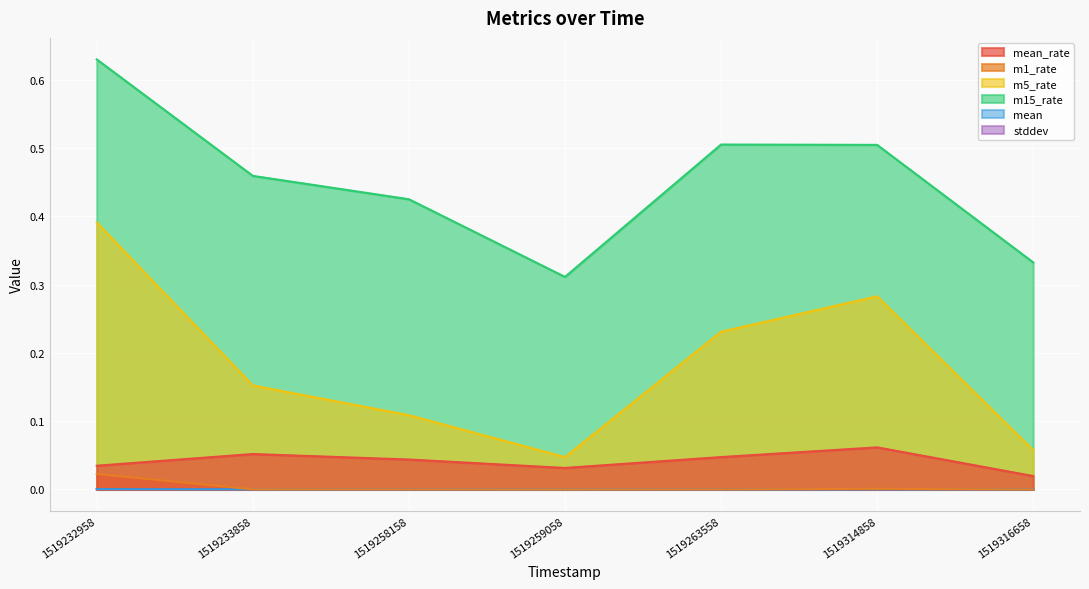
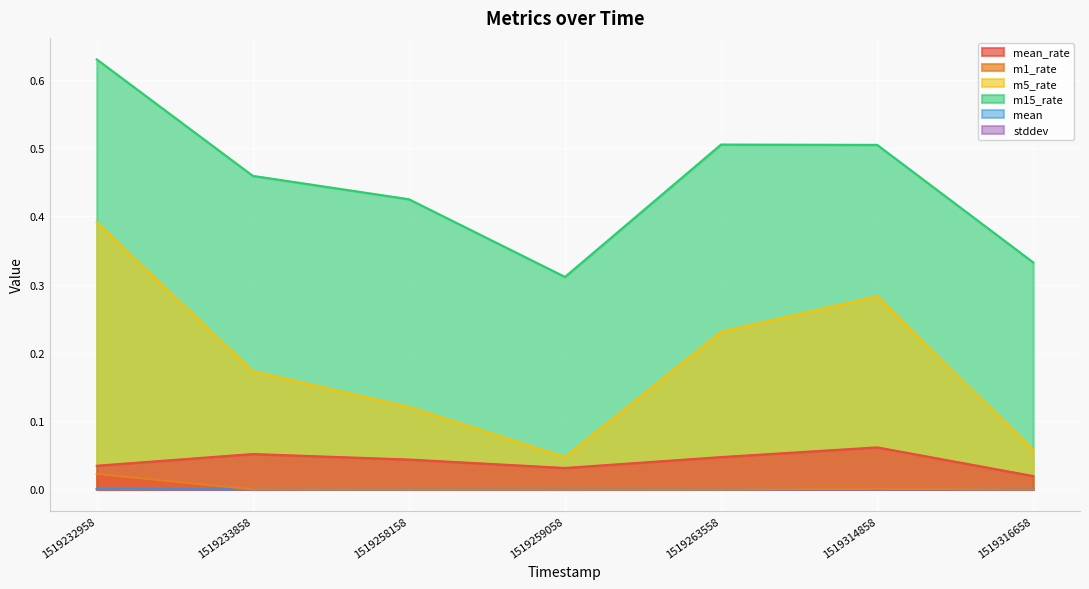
  {
    "m5_rate": {
      "1519232958": 0.39,
-     "1519233858": 0.15,
-     "1519258158": 0.11,
+     "1519233858": 0.17,
+     "1519258158": 0.12,
      "1519259058": 0.05,
      "1519263558": 0.23,
      "1519314858": 0.28,
      "1519316658": 0.06
    },
    "m15_rate": {
      "1519232958": 0.63,
      "1519233858": 0.46,
      "1519258158": 0.43,
      "1519259058": 0.31,
      "1519263558": 0.51,
      "1519314858": 0.50,
      "1519316658": 0.33
    },
    "stddev": {
      "1519232958": 0.00
    }
  }
